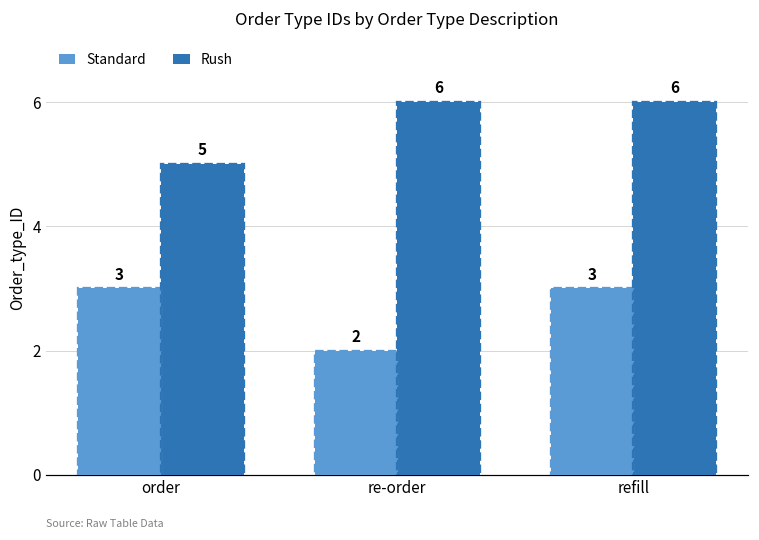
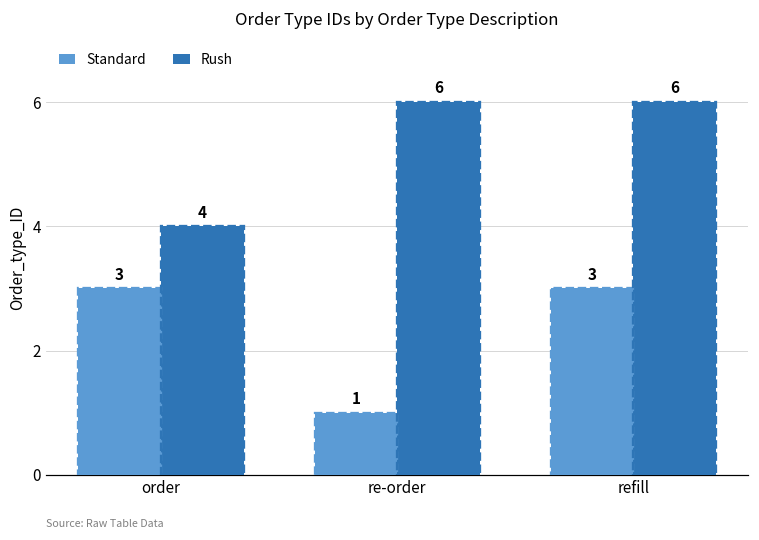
  {
    "Standard": {
      "order": 3,
-     "re-order": 2,
+     "re-order": 1,
      "refill": 3
    },
    "Rush": {
-     "order": 5,
+     "order": 4,
      "re-order": 6,
      "refill": 6
    }
  }
